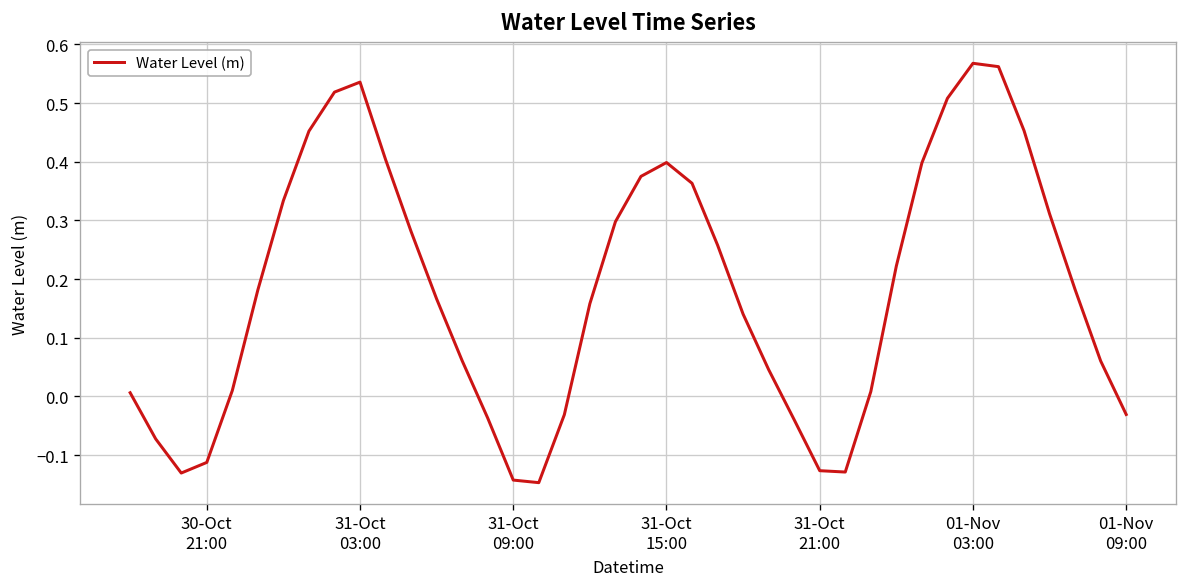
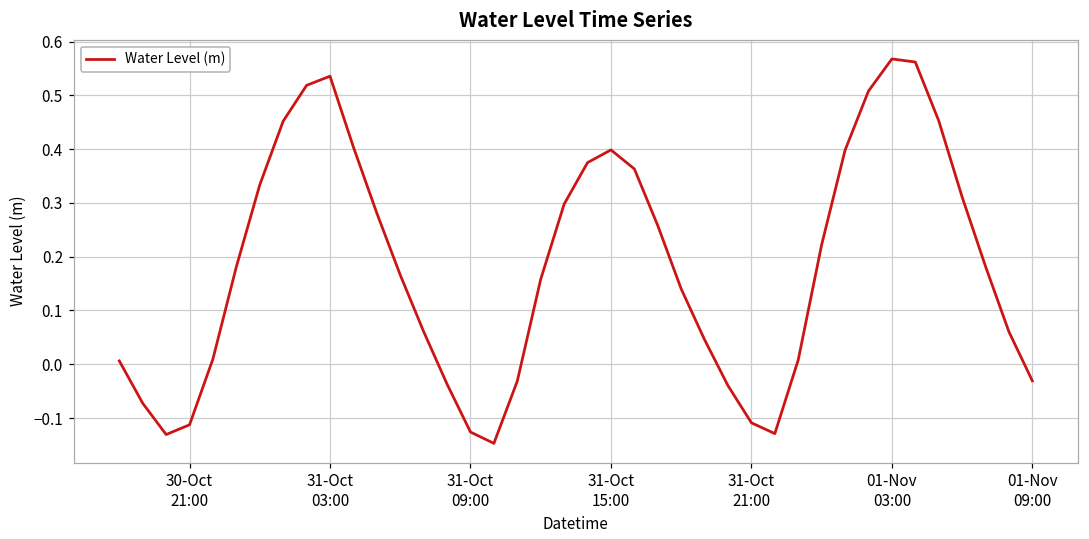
  {
    "30-Oct 21:00": -0.11,
    "31-Oct 03:00": 0.54,
-   "31-Oct 09:00": -0.14,
+   "31-Oct 09:00": -0.13,
    "31-Oct 15:00": 0.40,
-   "31-Oct 21:00": -0.13,
+   "31-Oct 21:00": -0.11,
    "01-Nov 03:00": 0.57,
    "01-Nov 09:00": -0.03
  }
